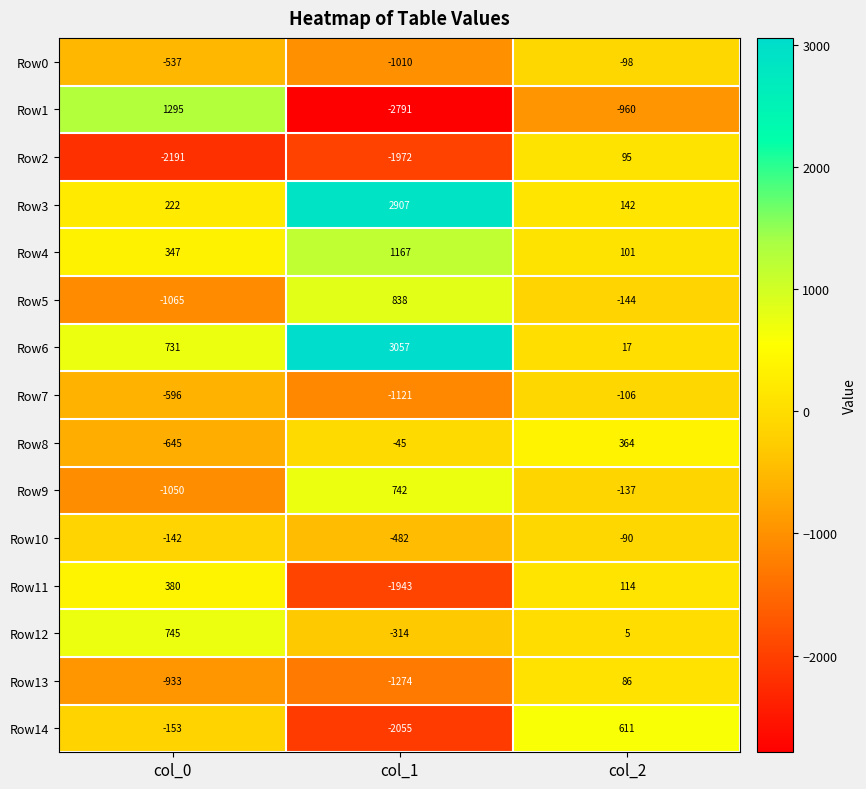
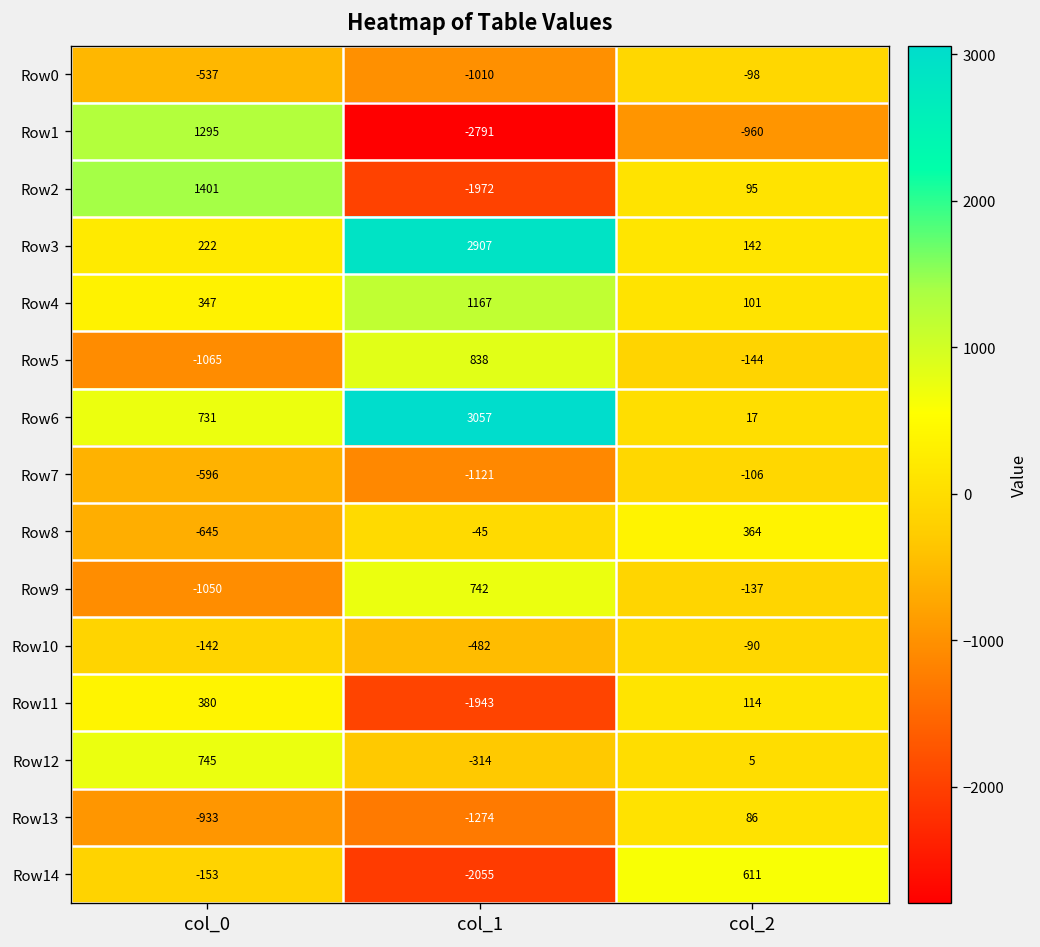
  {
    "Row0": {
      "col_0": -537,
      "col_1": -1010,
      "col_2": -98
    },
    "Row1": {
      "col_0": 1295,
      "col_1": -2791,
      "col_2": -960
    },
    "Row2": {
-     "col_0": -2191,
+     "col_0": 1401,
      "col_1": -1972,
      "col_2": 95
    },
    "Row3": {
      "col_0": 222,
      "col_1": 2907,
      "col_2": 142
    },
    "Row4": {
      "col_0": 347,
      "col_1": 1167,
      "col_2": 101
    },
    "Row5": {
      "col_0": -1065,
      "col_1": 838,
      "col_2": -144
    },
    "Row6": {
      "col_0": 731,
      "col_1": 3057,
      "col_2": 17
    },
    "Row7": {
      "col_0": -596,
      "col_1": -1121,
      "col_2": -106
    },
    "Row8": {
      "col_0": -645,
      "col_1": -45,
      "col_2": 364
    },
    "Row9": {
      "col_0": -1050,
      "col_1": 742,
      "col_2": -137
    },
    "Row10": {
      "col_0": -142,
      "col_1": -482,
      "col_2": -90
    },
    "Row11": {
      "col_0": 380,
      "col_1": -1943,
      "col_2": 114
    },
    "Row12": {
      "col_0": 745,
      "col_1": -314,
      "col_2": 5
    },
    "Row13": {
      "col_0": -933,
      "col_1": -1274,
      "col_2": 86
    },
    "Row14": {
      "col_0": -153,
      "col_1": -2055,
      "col_2": 611
    }
  }
